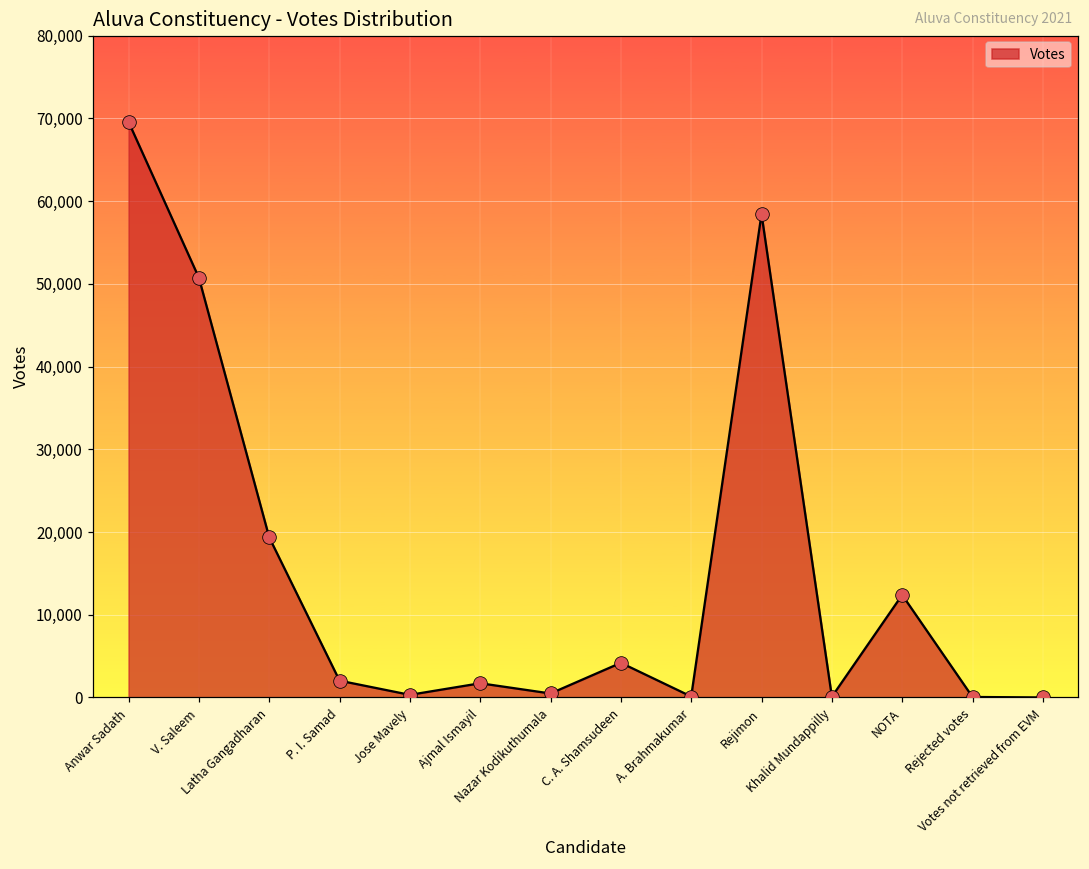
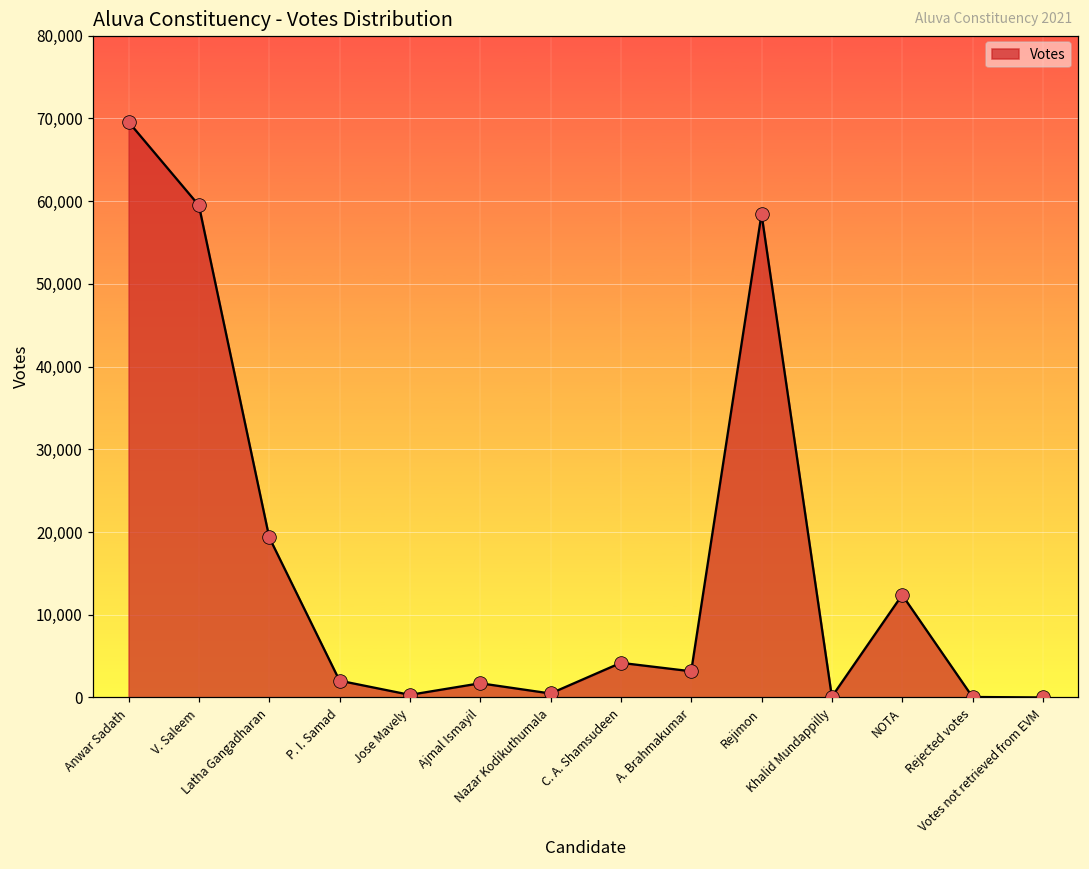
  {
    "Anwar Sadath": "70,000",
-   "V. Saleem": "51,000",
+   "V. Saleem": "59,000",
    "Latha Gangadharan": "19,000",
    "P. I. Samad": "2,000",
    "Jose Mavely": "0",
    "Ajmal Ismayil": "2,000",
    "Nazar Kodikuthumala": "0",
    "C. A. Shamsudeen": "4,000",
-   "A. Brahmakumar": "0",
+   "A. Brahmakumar": "3,000",
    "Rejimon": "58,000",
    "Khalid Mundappilly": "0",
    "NOTA": "12,000",
    "Rejected votes": "0",
    "Votes not retrieved from EVM": "0"
  }
